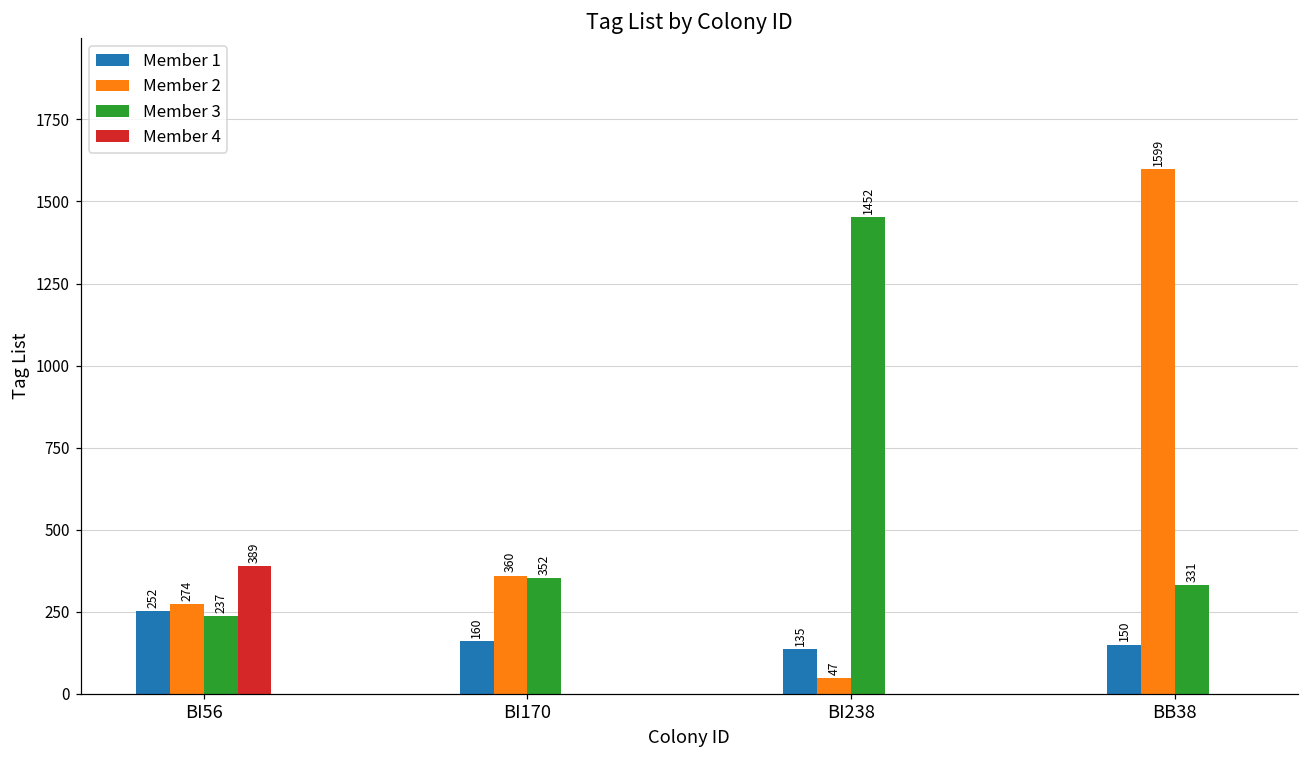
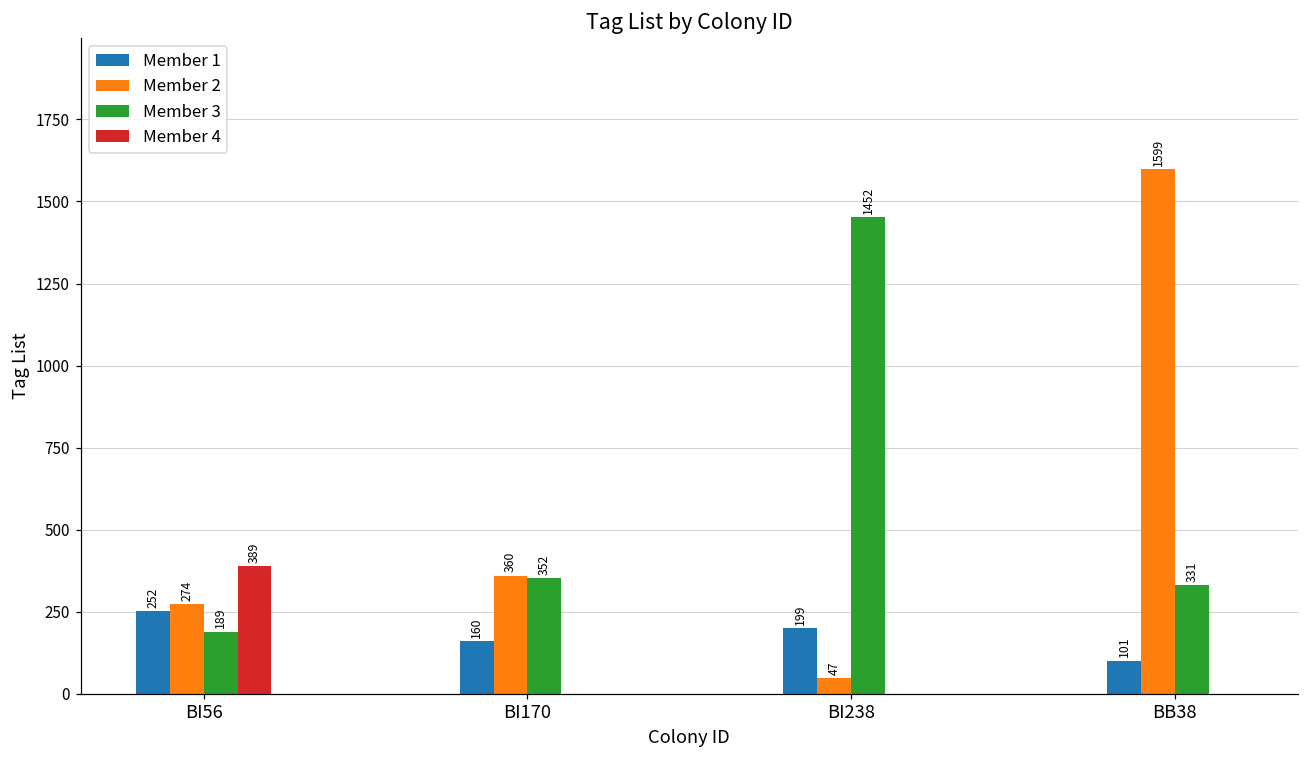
  {
    "Member 1": {
      "BI56": 252,
      "BI170": 160,
-     "BI238": 135,
-     "BB38": 150
+     "BI238": 199,
+     "BB38": 101
    },
    "Member 2": {
      "BI56": 274,
      "BI170": 360,
      "BI238": 47,
      "BB38": 1599
    },
    "Member 3": {
-     "BI56": 237,
+     "BI56": 189,
      "BI170": 352,
      "BI238": 1452,
      "BB38": 331
    },
    "Member 4": {
      "BI56": 389
    }
  }
